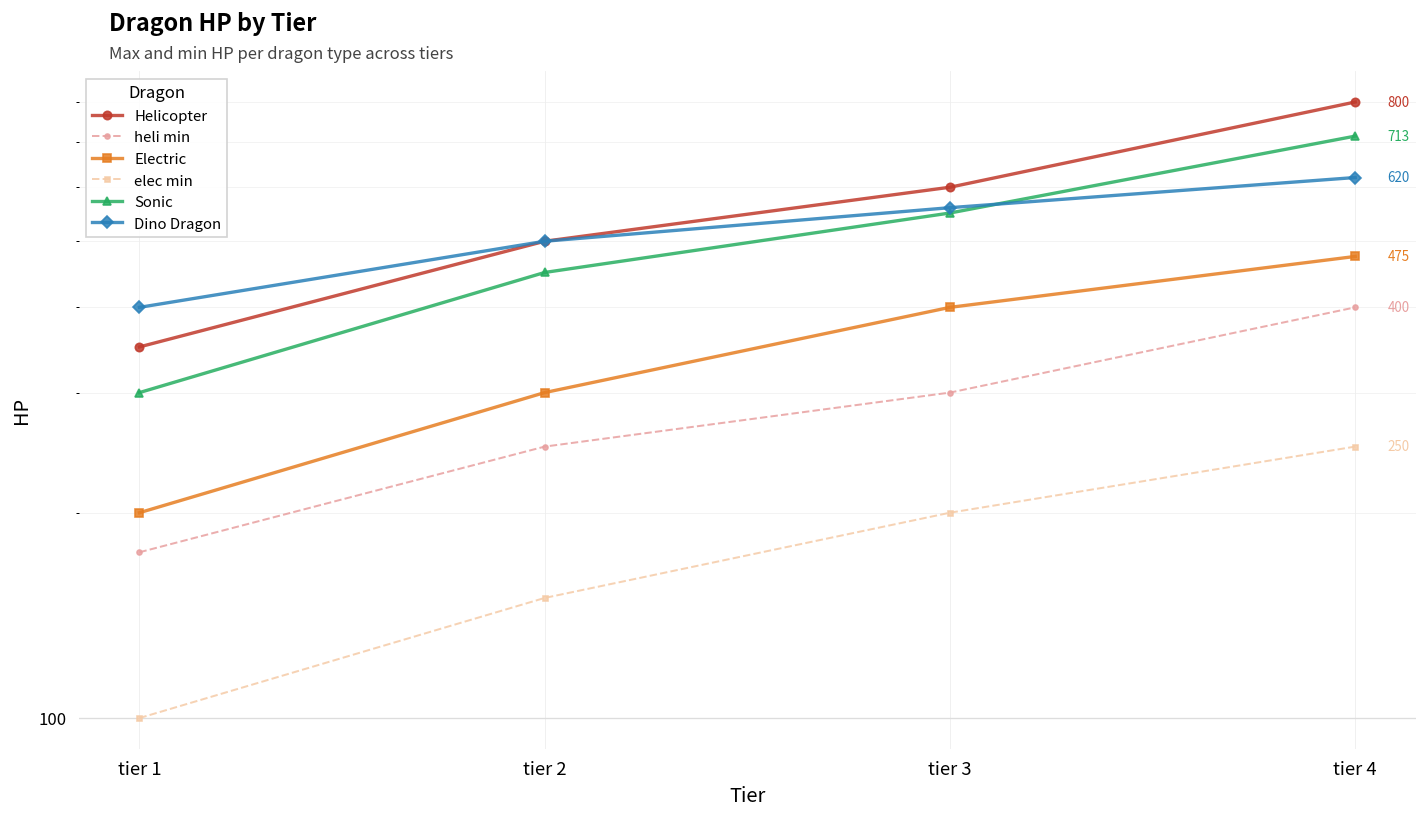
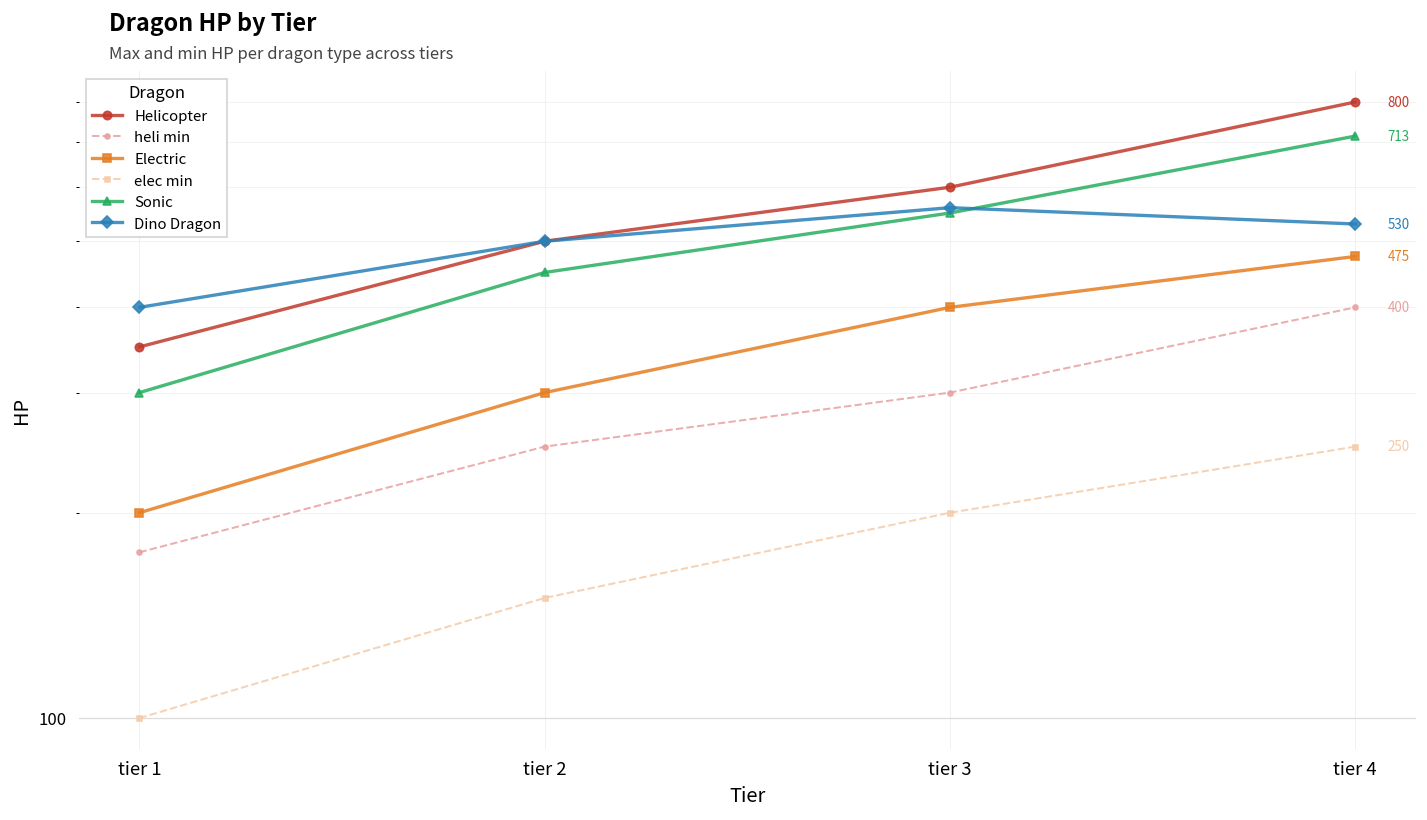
  {
    "Dino Dragon": {
-     "tier 4": 620
+     "tier 4": 530
    }
  }
